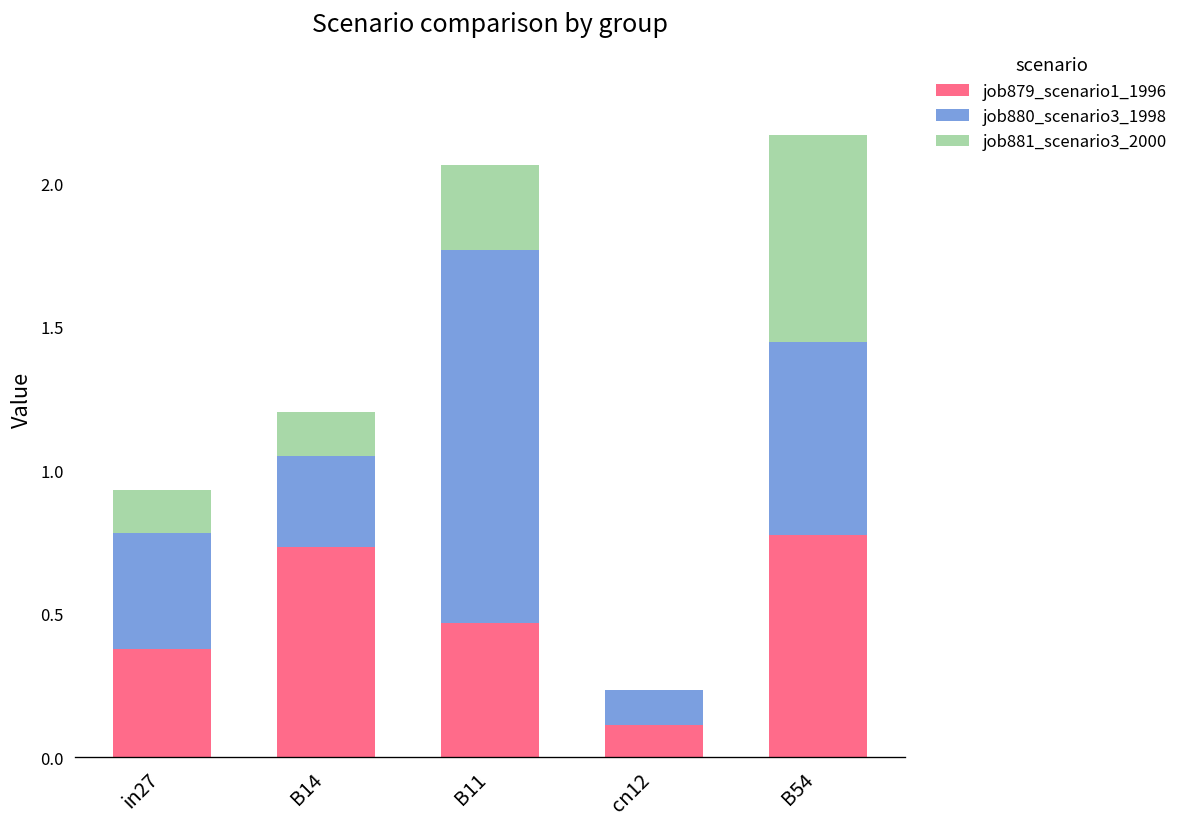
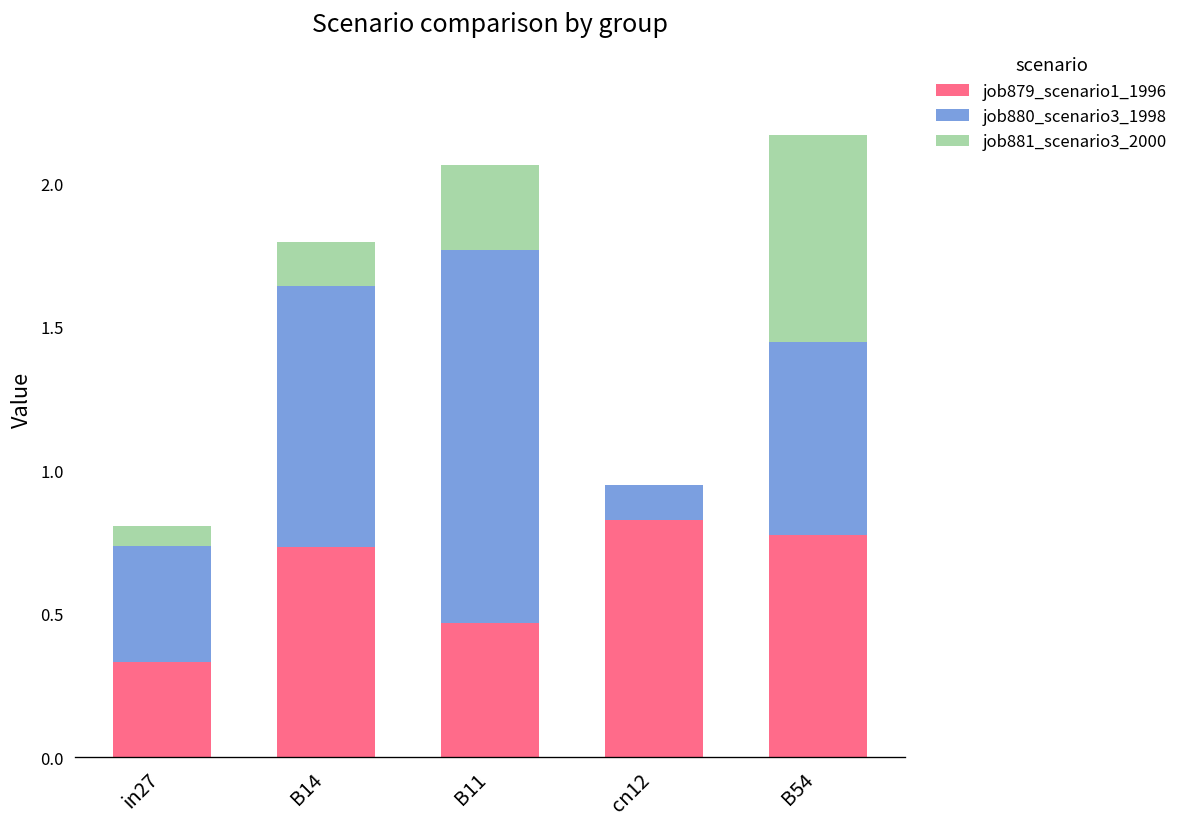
  {
    "job879_scenario1_1996": {
-     "in27": 0.38,
+     "in27": 0.33,
      "B14": 0.73,
      "B11": 0.47,
-     "cn12": 0.11,
+     "cn12": 0.83,
      "B54": 0.78
    },
    "job880_scenario3_1998": {
      "in27": 0.40,
-     "B14": 0.32,
+     "B14": 0.91,
      "B11": 1.30,
      "cn12": 0.12,
      "B54": 0.67
    },
    "job881_scenario3_2000": {
-     "in27": 0.15,
+     "in27": 0.07,
      "B14": 0.15,
      "B11": 0.30,
      "cn12": 0.00,
      "B54": 0.72
    }
  }
